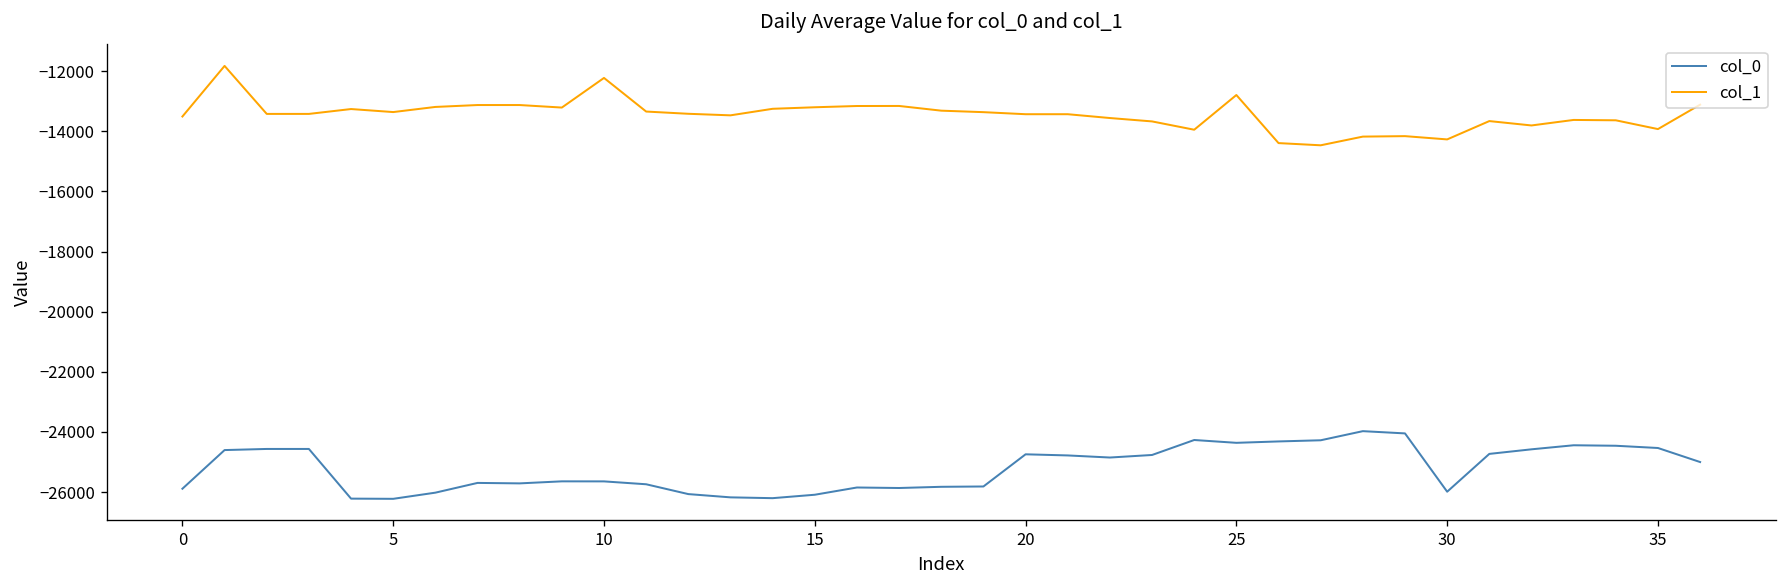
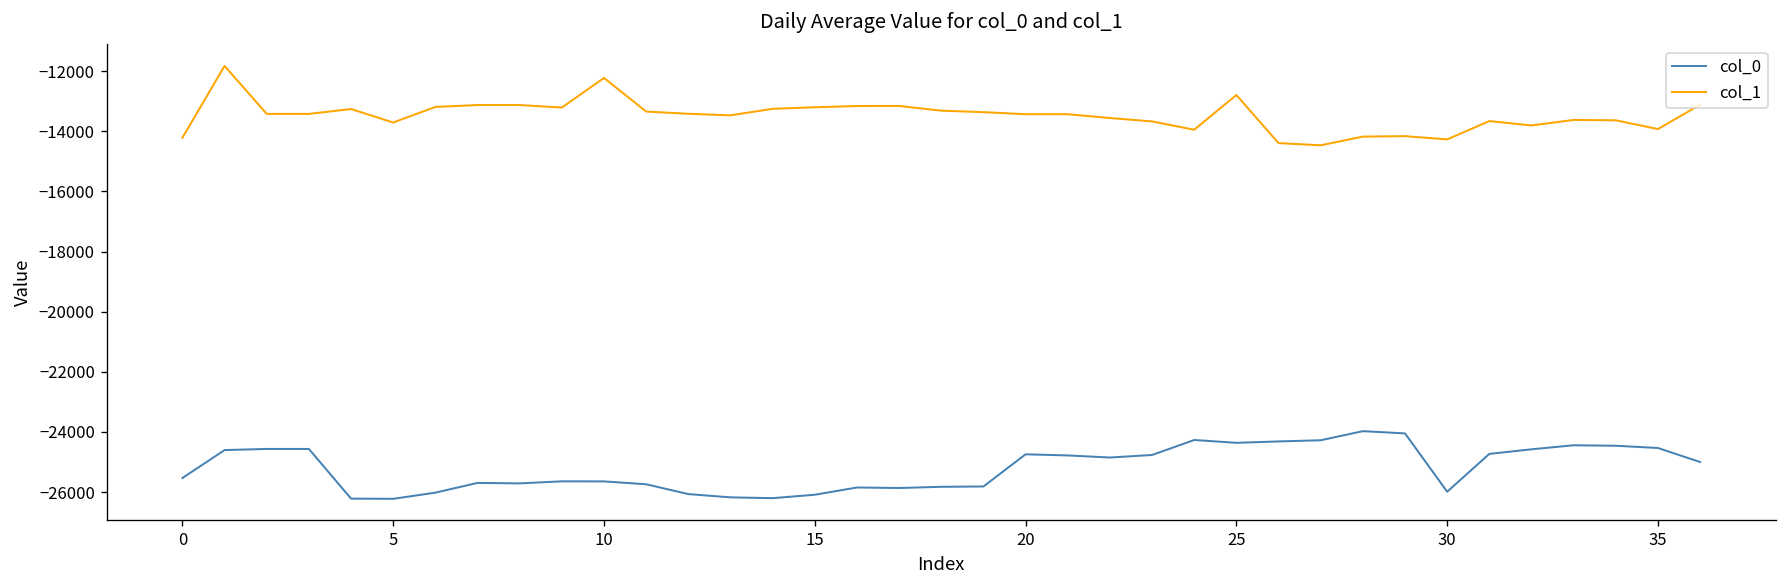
  {
    "col_0": {
-     "0": -25900,
+     "0": -25500,
      "5": -26200,
      "10": -25600,
      "15": -26100,
      "20": -24700,
      "25": -24400,
      "30": -26000,
      "35": -24500
    },
    "col_1": {
-     "0": -13500,
-     "5": -13400,
+     "0": -14200,
+     "5": -13700,
      "10": -12200,
      "15": -13200,
      "20": -13400,
      "25": -12800,
      "30": -14300,
      "35": -13900
    }
  }
